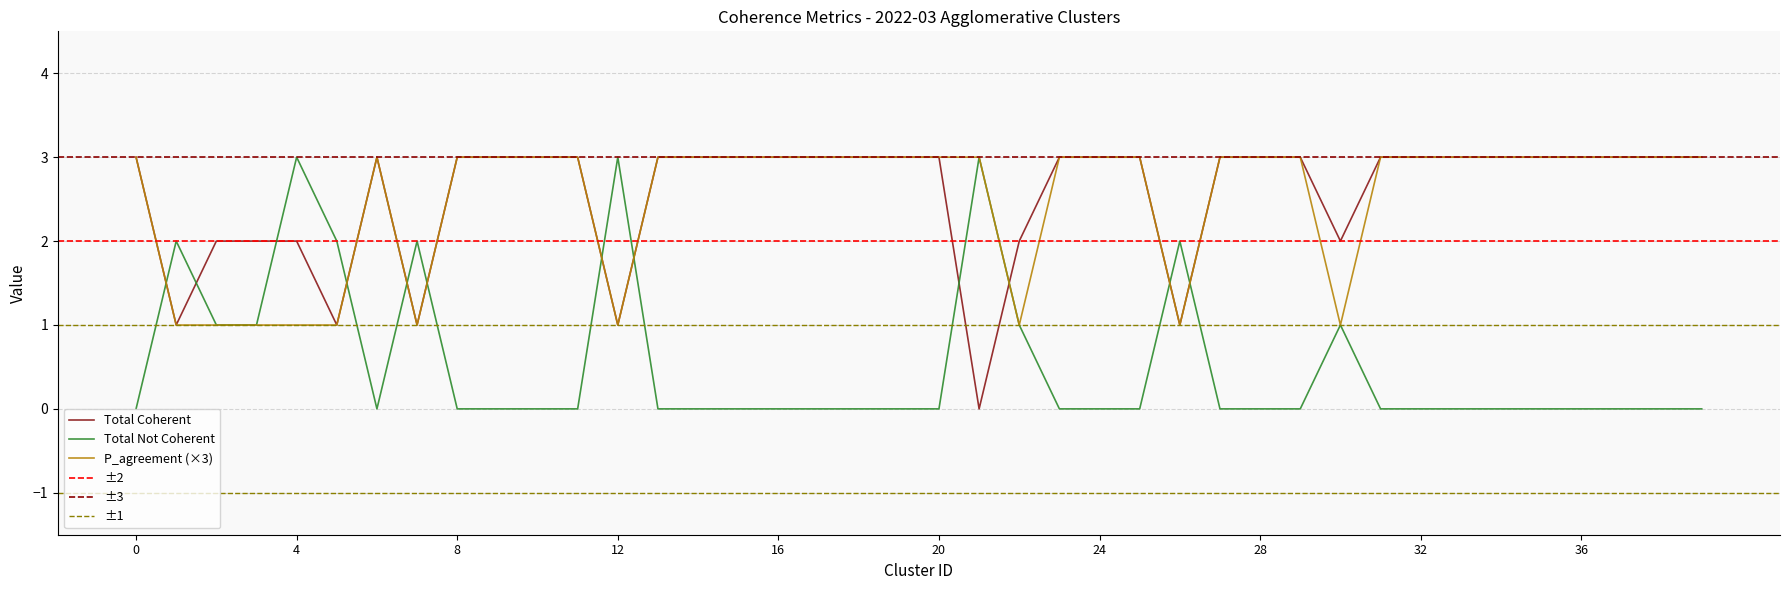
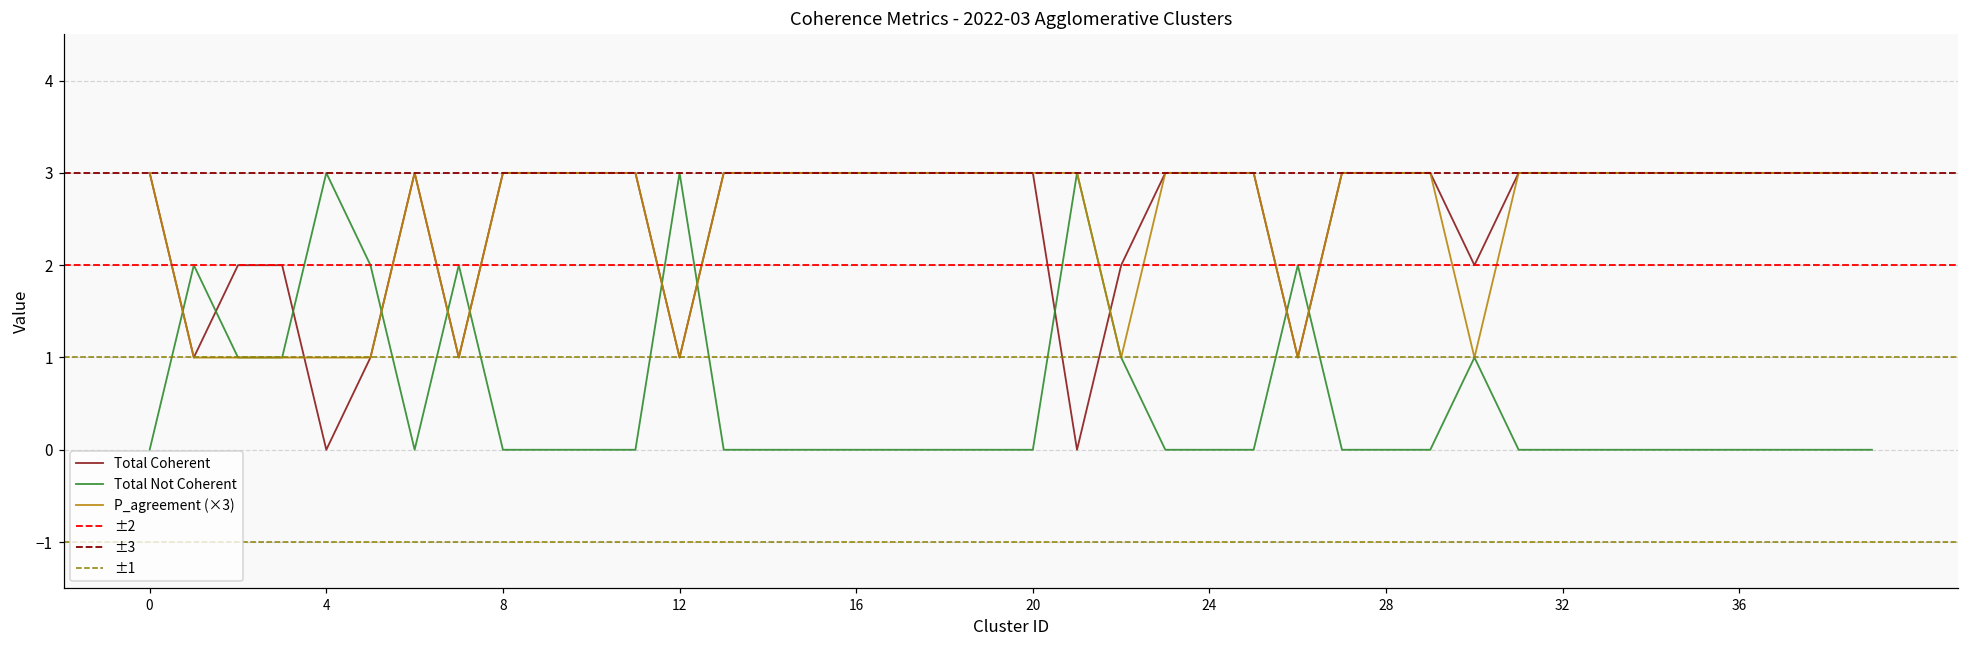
  {
    "Total Coherent": {
-     "4": 2
+     "4": 0
    },
    "Total Not Coherent": {
      "0": 0,
      "4": 3,
      "8": 0,
      "12": 3,
      "16": 0,
      "20": 0,
      "24": 0,
      "28": 0,
      "32": 0,
      "36": 0
    },
    "P_agreement (×3)": {
      "4": 1
    }
  }
